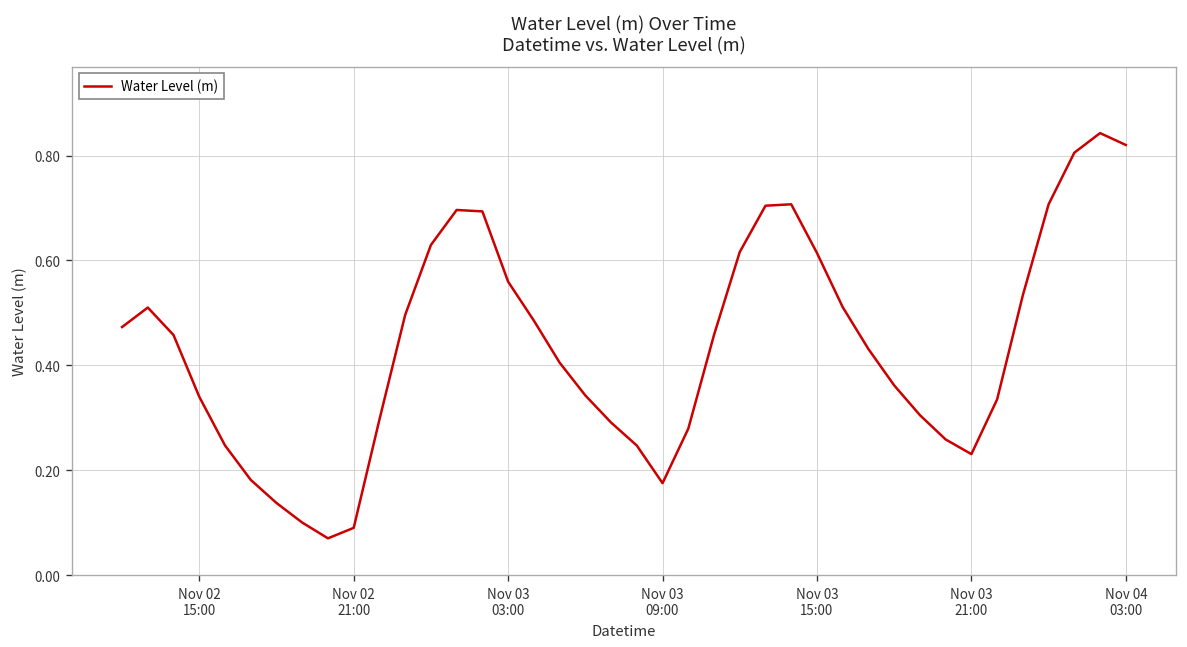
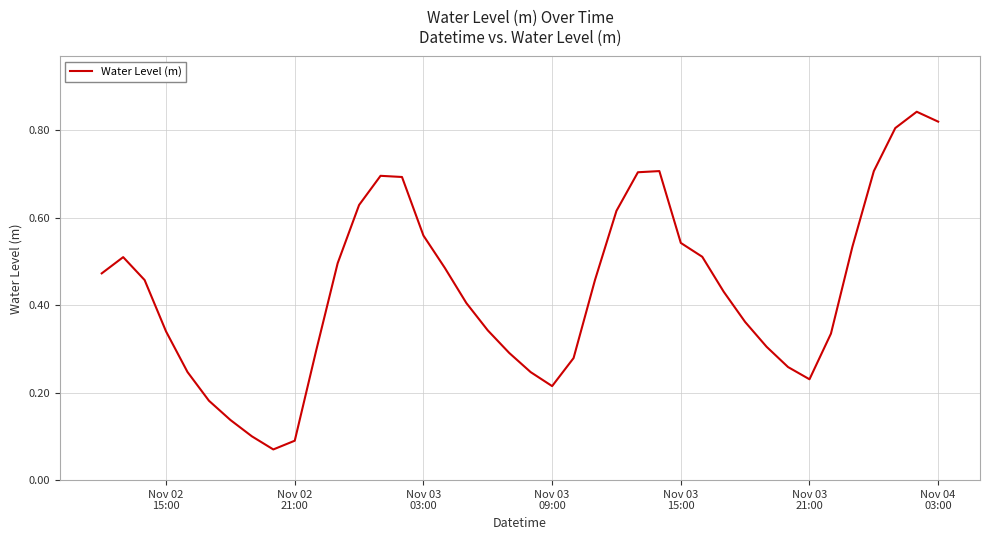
  {
    "Nov 02 15:00": 0.34,
    "Nov 02 21:00": 0.09,
    "Nov 03 03:00": 0.56,
-   "Nov 03 09:00": 0.18,
-   "Nov 03 15:00": 0.61,
+   "Nov 03 09:00": 0.22,
+   "Nov 03 15:00": 0.54,
    "Nov 03 21:00": 0.23,
    "Nov 04 03:00": 0.82
  }
